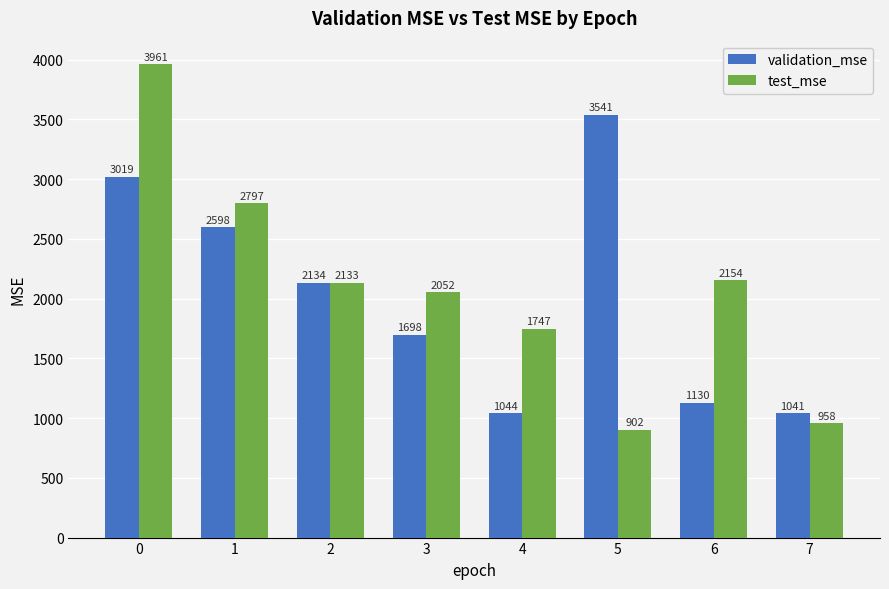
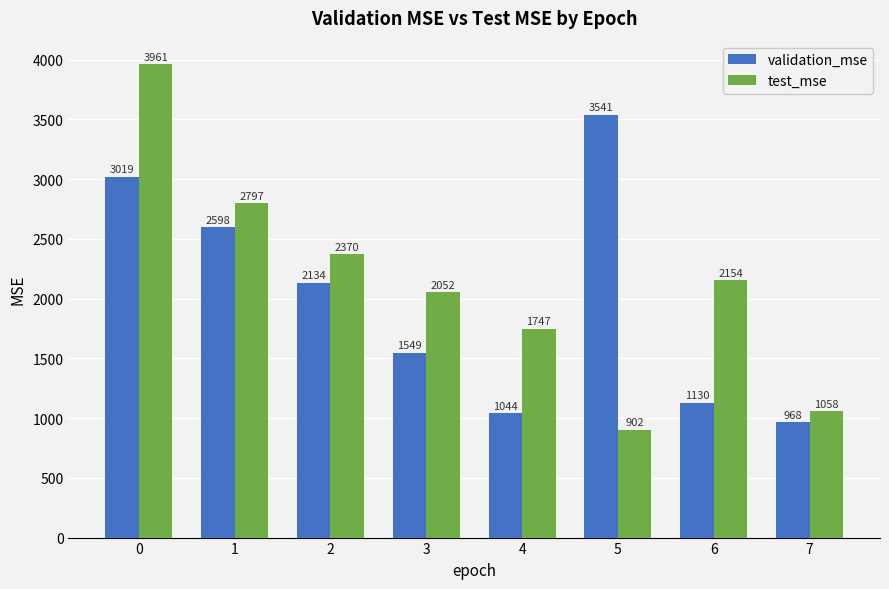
  {
    "validation_mse": {
      "0": 3019,
      "1": 2598,
      "2": 2134,
-     "3": 1698,
+     "3": 1549,
      "4": 1044,
      "5": 3541,
      "6": 1130,
-     "7": 1041
+     "7": 968
    },
    "test_mse": {
      "0": 3961,
      "1": 2797,
-     "2": 2133,
+     "2": 2370,
      "3": 2052,
      "4": 1747,
      "5": 902,
      "6": 2154,
-     "7": 958
+     "7": 1058
    }
  }
